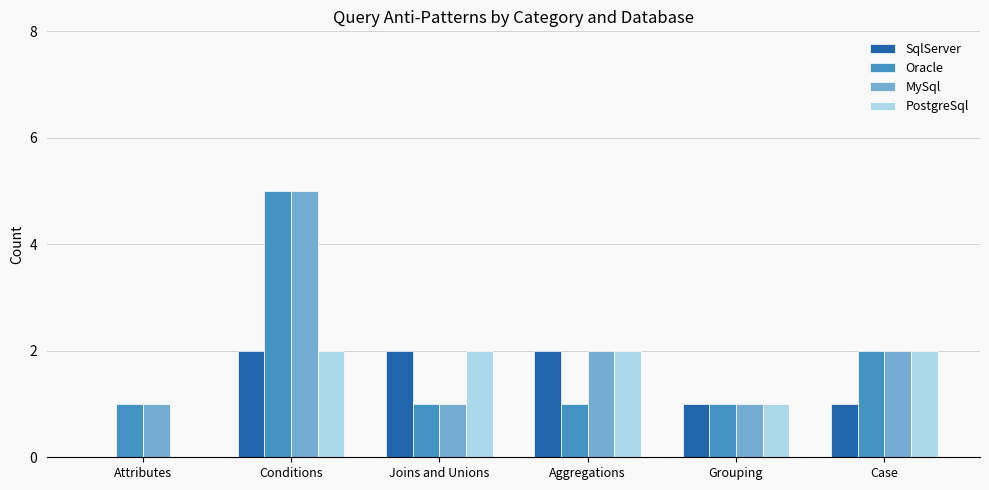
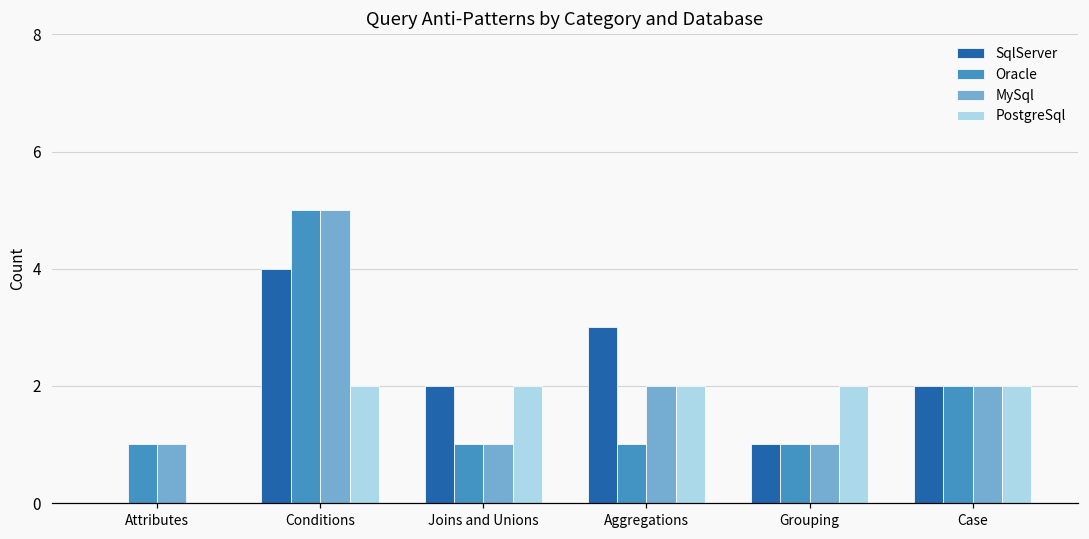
  {
    "SqlServer": {
      "Attributes": 0,
-     "Conditions": 2,
+     "Conditions": 4,
      "Joins and Unions": 2,
-     "Aggregations": 2,
+     "Aggregations": 3,
      "Grouping": 1,
-     "Case": 1
+     "Case": 2
    },
    "PostgreSql": {
      "Attributes": 0,
      "Conditions": 2,
      "Joins and Unions": 2,
      "Aggregations": 2,
-     "Grouping": 1,
+     "Grouping": 2,
      "Case": 2
    }
  }
